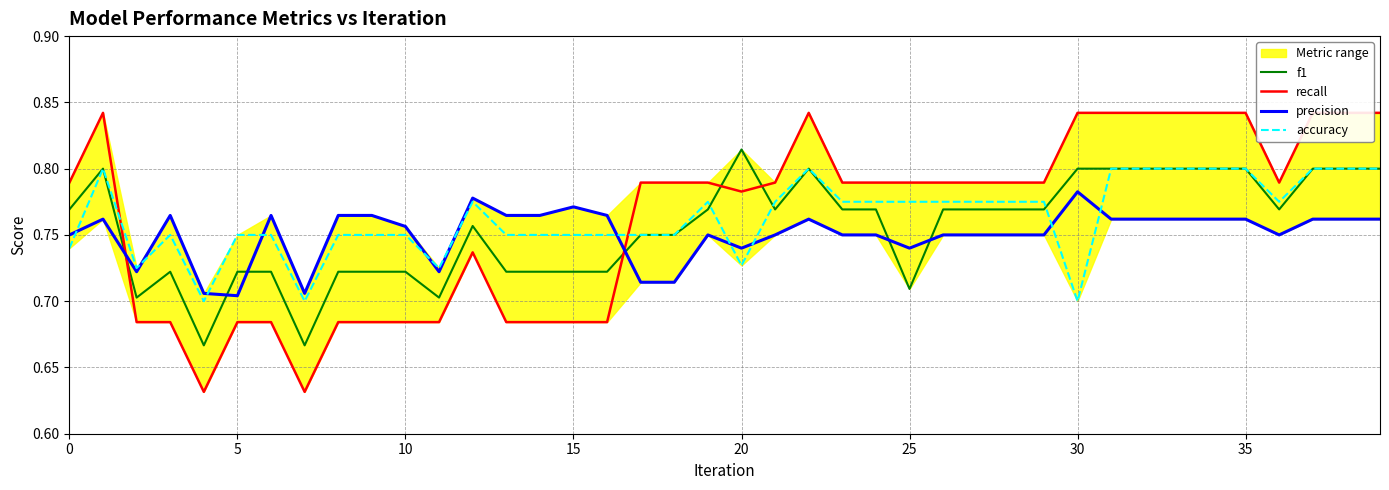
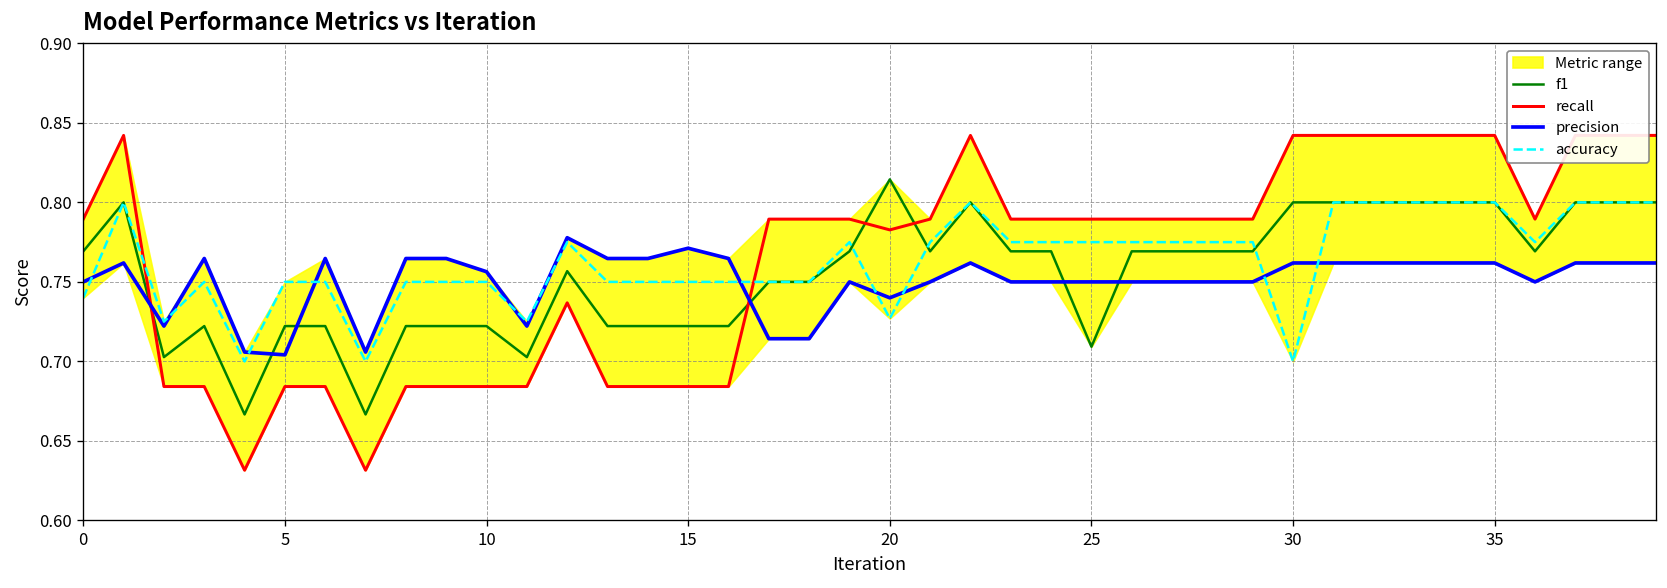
  {
    "f1": {
      "0": 0.769,
      "5": 0.722,
      "10": 0.722,
      "15": 0.722,
      "25": 0.709,
      "30": 0.800
    },
    "recall": {
      "5": 0.684,
      "10": 0.684,
      "15": 0.684,
      "20": 0.783
    },
    "precision": {
      "0": 0.750,
      "5": 0.704,
      "20": 0.740,
-     "25": 0.74,
-     "30": 0.783,
+     "25": 0.75,
+     "30": 0.762,
      "35": 0.762
    },
    "accuracy": {
      "0": 0.740,
      "10": 0.750,
      "15": 0.750,
      "20": 0.727,
      "25": 0.775,
      "30": 0.700
    }
  }
